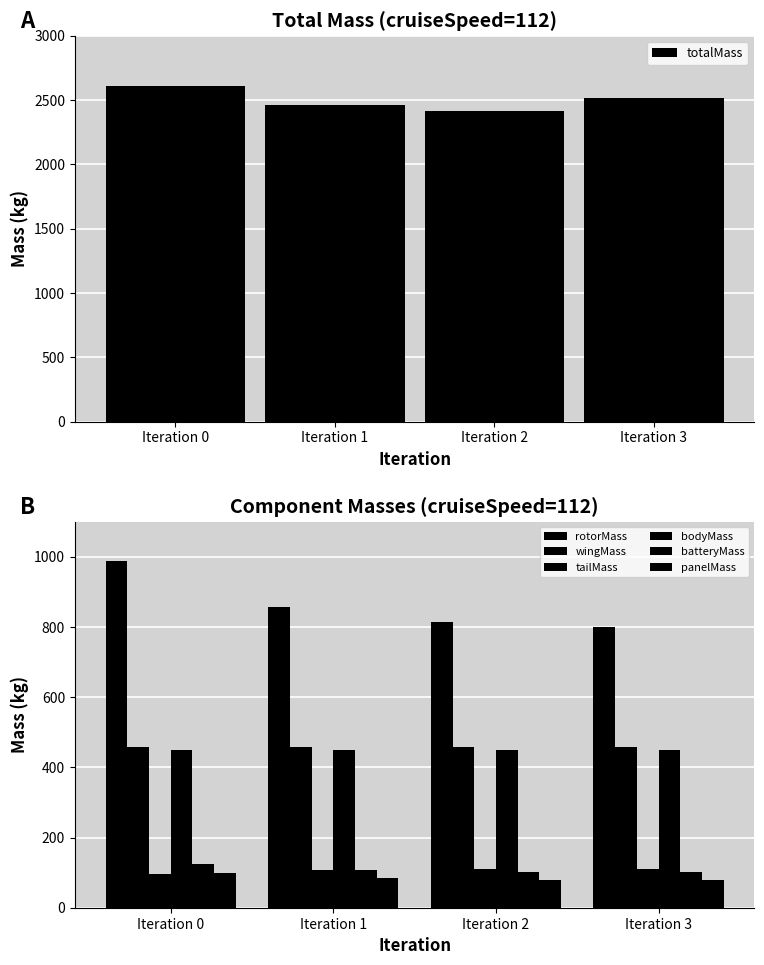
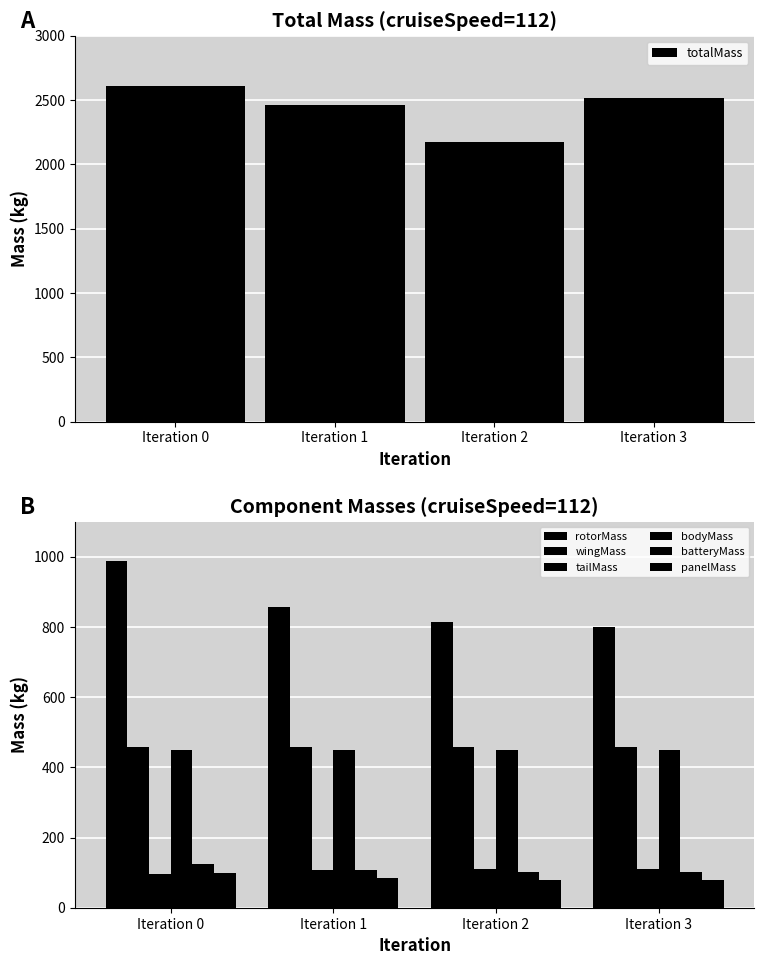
  {
    "Total Mass (cruiseSpeed=112)": {
      "Iteration 0": 2610,
      "Iteration 1": 2460,
-     "Iteration 2": 2410,
+     "Iteration 2": 2180,
      "Iteration 3": 2510
    }
  }
